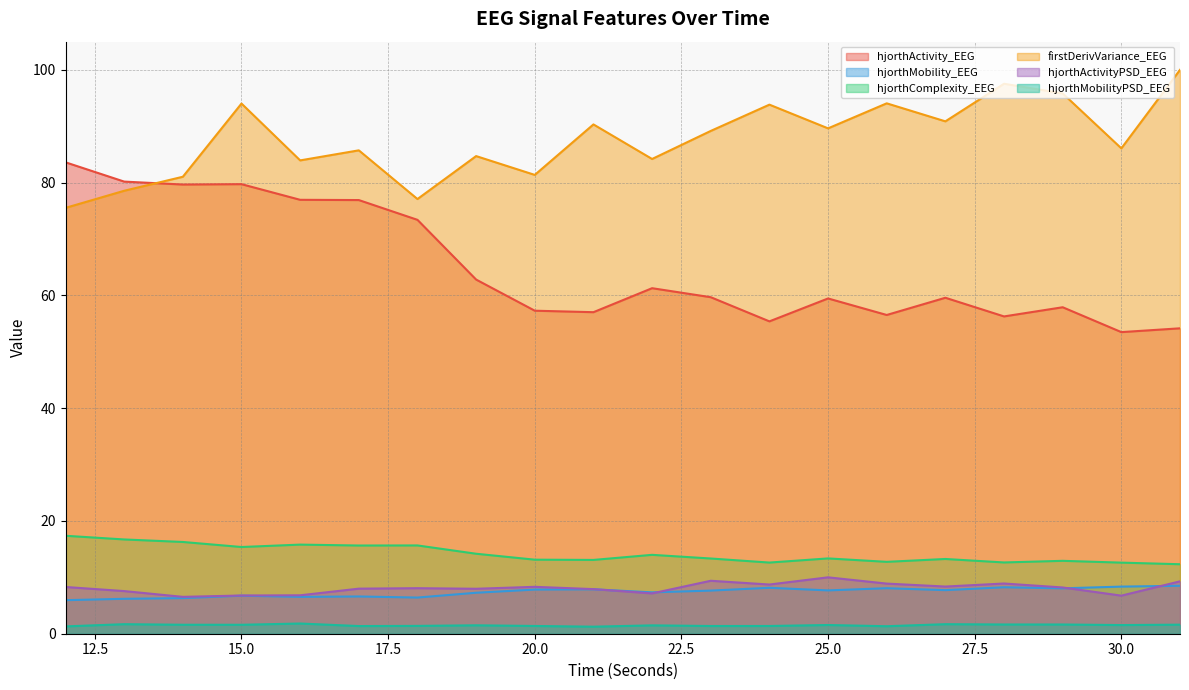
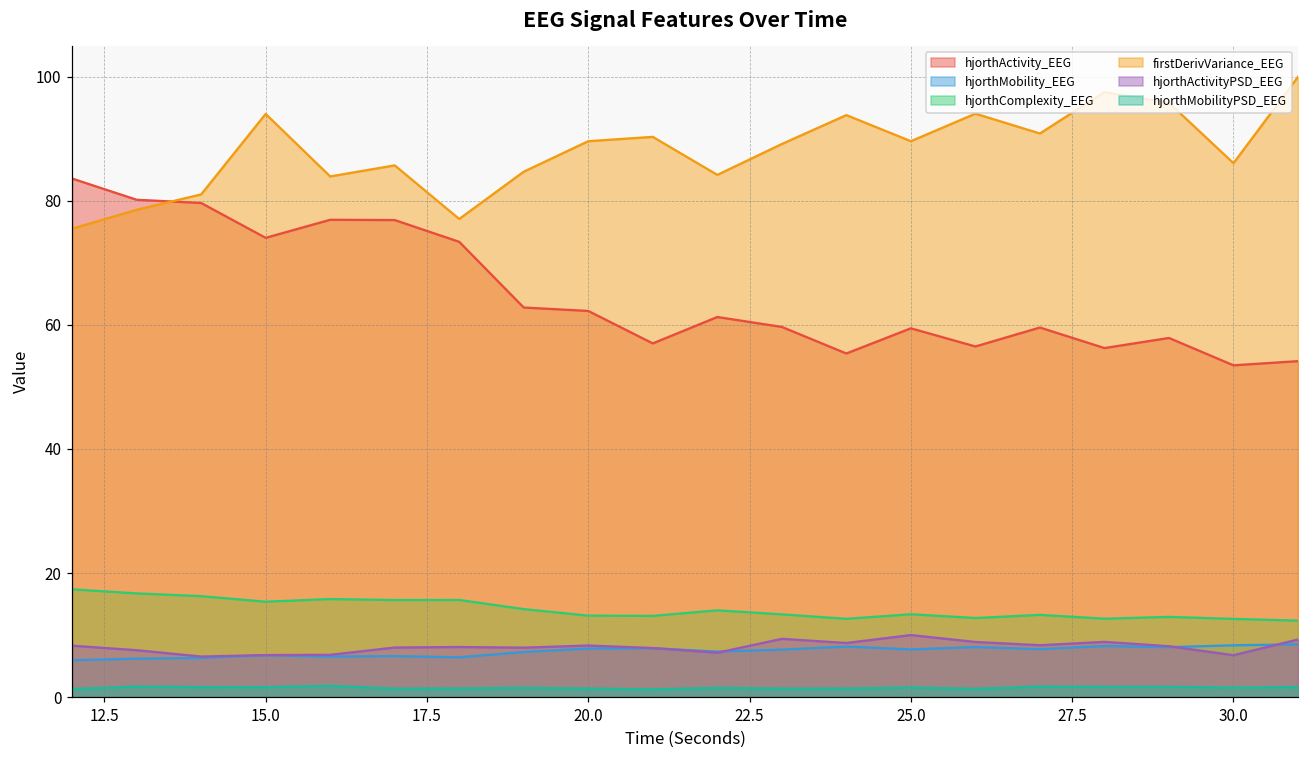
  {
    "hjorthActivity_EEG": {
-     "15.0": 80,
-     "20.0": 57,
+     "15.0": 74,
+     "20.0": 62,
      "25.0": 59,
      "30.0": 53
    },
    "firstDerivVariance_EEG": {
      "15.0": 94,
-     "20.0": 81,
+     "20.0": 90,
      "25.0": 90,
      "30.0": 86
    },
    "hjorthActivityPSD_EEG": {
      "20.0": 8,
      "25.0": 10,
      "30.0": 7
    }
  }
